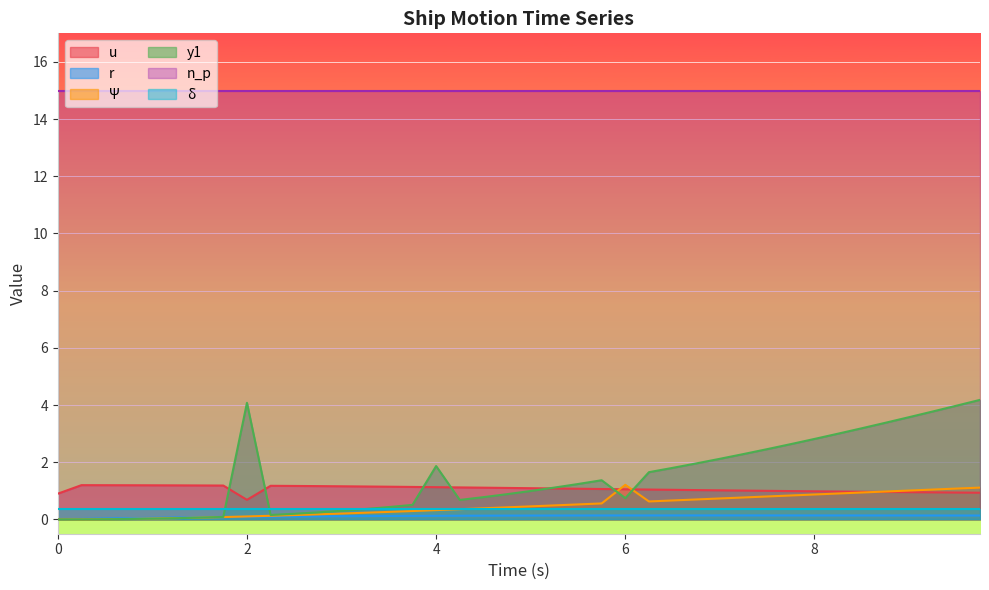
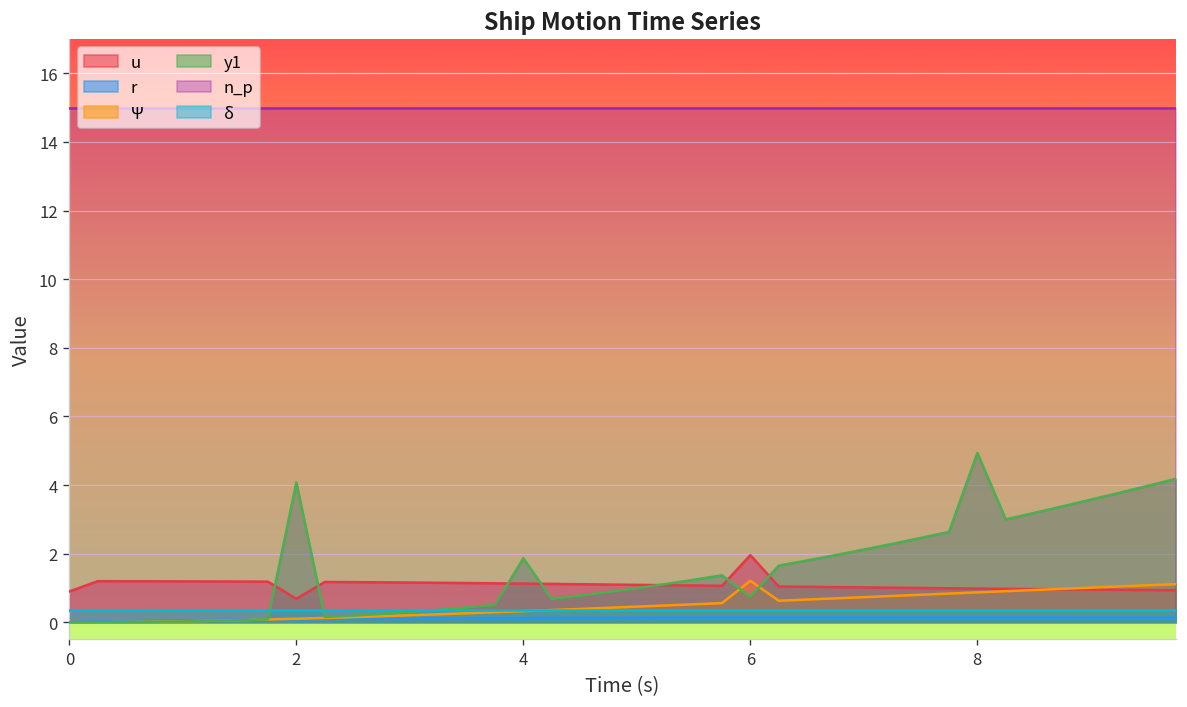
  {
    "u": {
      "0": 0.9,
      "2": 0.7,
      "4": 1.1,
-     "6": 1.1,
+     "6": 2.0,
      "8": 1.0
    },
    "Ψ": {
      "6": 1.2,
      "8": 0.9
    },
    "y1": {
      "2": 4.1,
      "4": 1.9,
      "6": 0.7,
-     "8": 2.8
+     "8": 4.9
    },
    "n_p": {
      "0": 15.0,
      "2": 15.0,
      "4": 15.0,
      "6": 15.0,
      "8": 15.0
    }
  }
